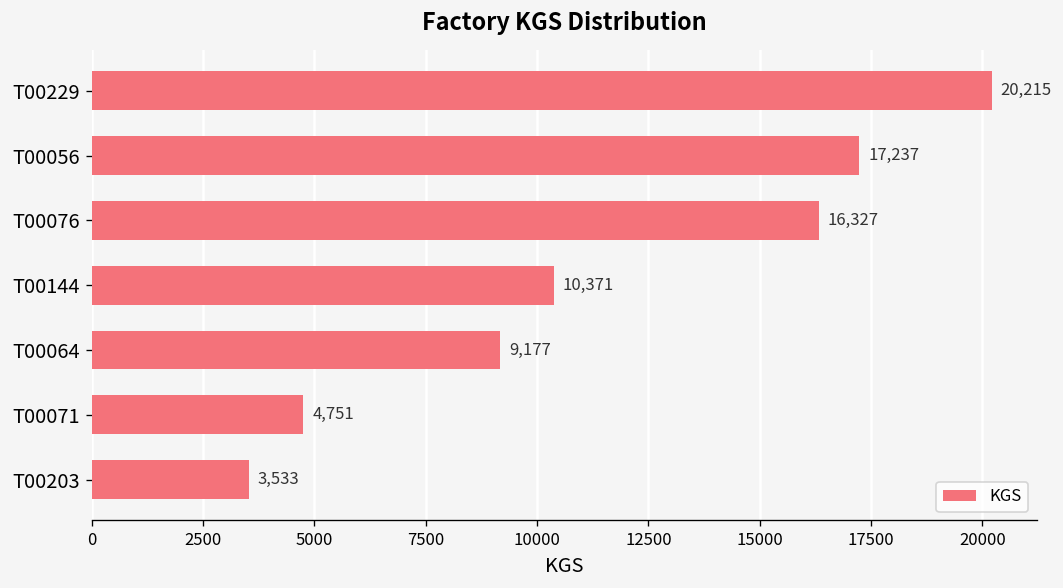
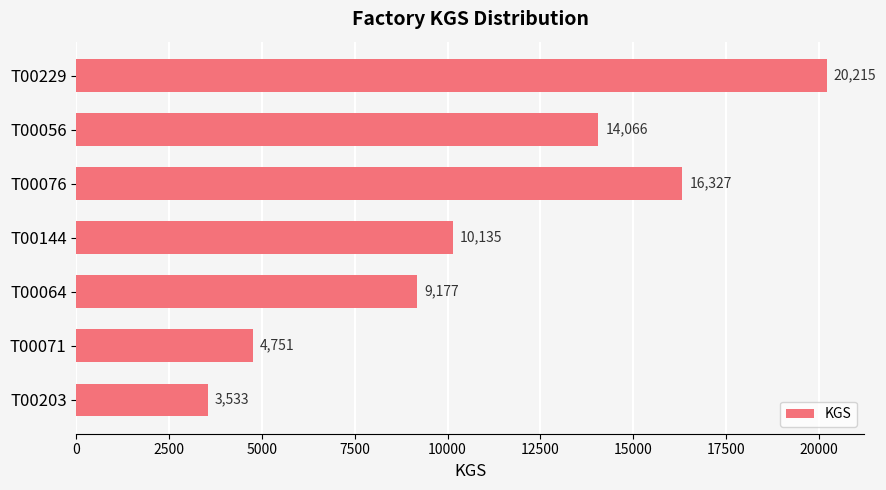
  {
    "T00229": "20,215",
-   "T00056": "17,237",
+   "T00056": "14,066",
    "T00076": "16,327",
-   "T00144": "10,371",
+   "T00144": "10,135",
    "T00064": "9,177",
    "T00071": "4,751",
    "T00203": "3,533"
  }
